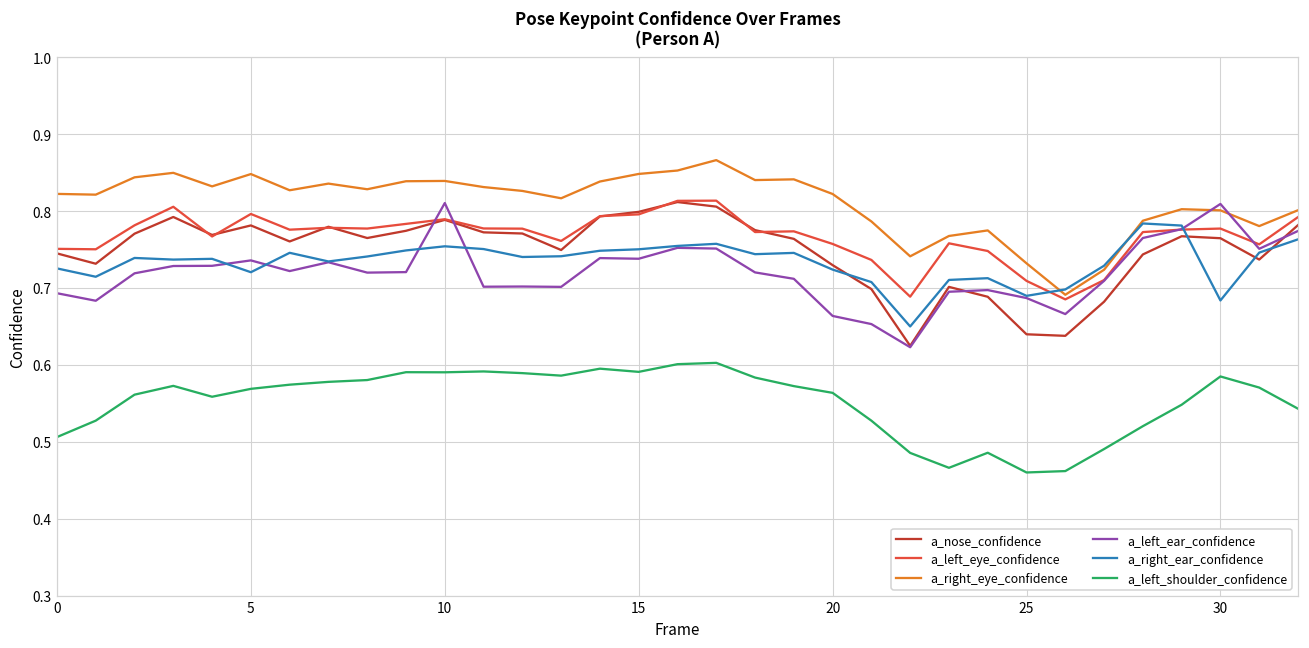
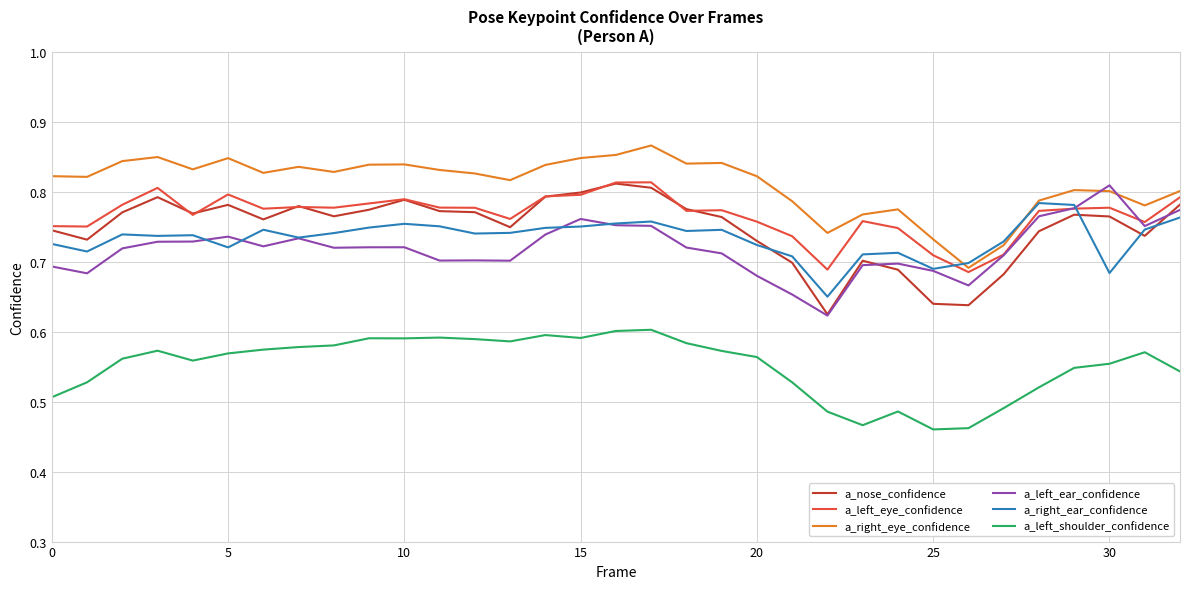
  {
    "a_left_ear_confidence": {
      "0": 0.69,
      "5": 0.74,
-     "10": 0.81,
-     "15": 0.74,
-     "20": 0.66,
+     "10": 0.72,
+     "15": 0.76,
+     "20": 0.68,
      "30": 0.81
    },
    "a_right_ear_confidence": {
      "0": 0.73,
      "5": 0.72,
      "10": 0.75,
      "15": 0.75,
      "20": 0.72,
      "30": 0.68
    },
    "a_left_shoulder_confidence": {
      "0": 0.51,
      "5": 0.57,
      "10": 0.59,
      "15": 0.59,
      "20": 0.56,
      "25": 0.46,
-     "30": 0.59
+     "30": 0.55
    }
  }
